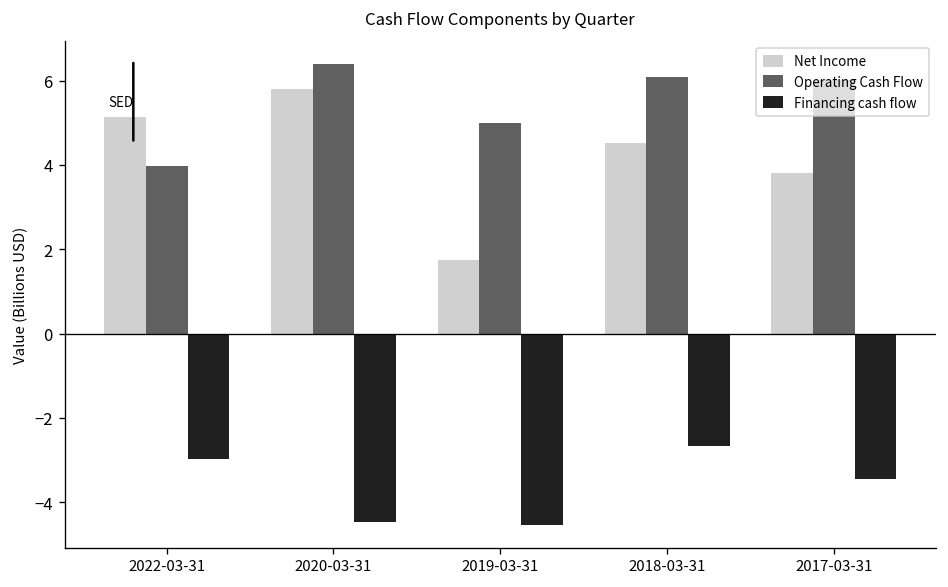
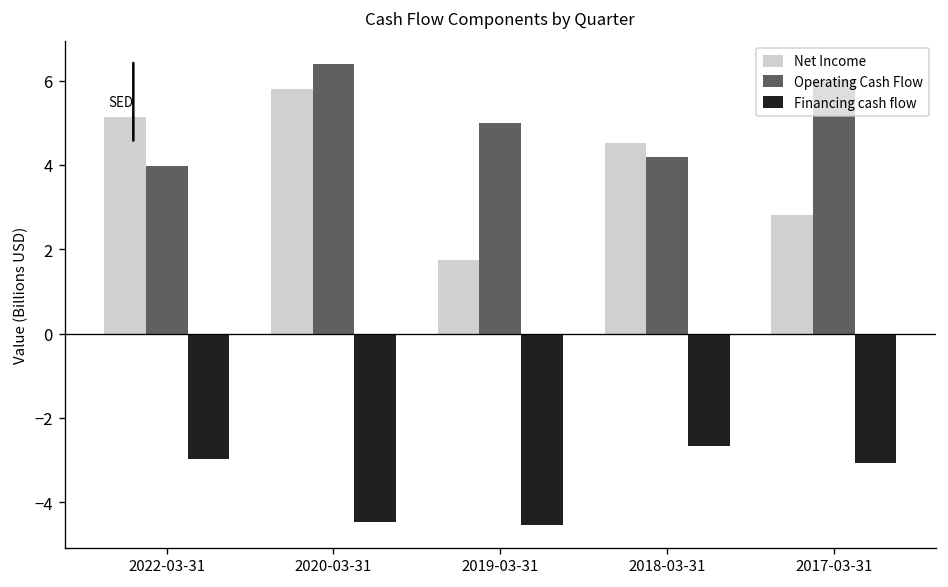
  {
    "Net Income": {
      "2022-03-31": 5.1,
      "2020-03-31": 5.8,
      "2019-03-31": 1.8,
      "2018-03-31": 4.5,
-     "2017-03-31": 3.8
+     "2017-03-31": 2.8
    },
    "Operating Cash Flow": {
      "2022-03-31": 4.0,
      "2020-03-31": 6.4,
      "2019-03-31": 5.0,
-     "2018-03-31": 6.1
+     "2018-03-31": 4.2
    },
    "Financing cash flow": {
      "2022-03-31": -3.0,
      "2020-03-31": -4.5,
      "2019-03-31": -4.5,
      "2018-03-31": -2.7,
-     "2017-03-31": -3.4
+     "2017-03-31": -3.1
    }
  }
